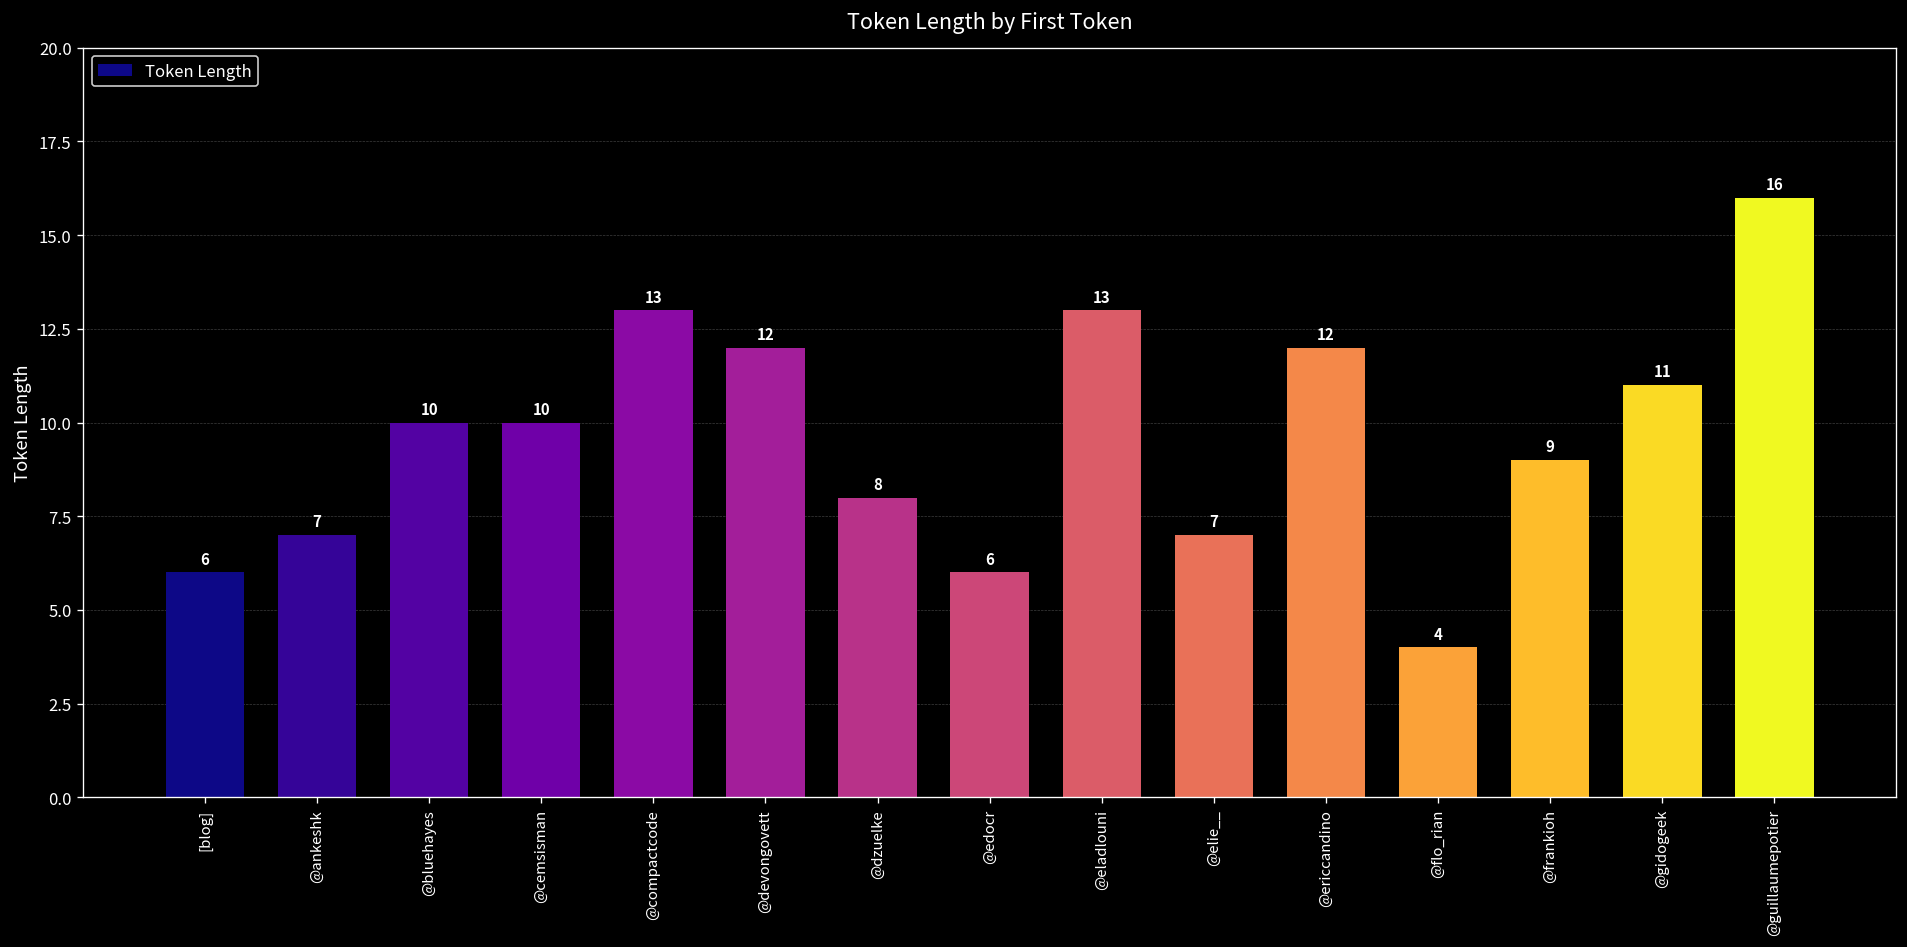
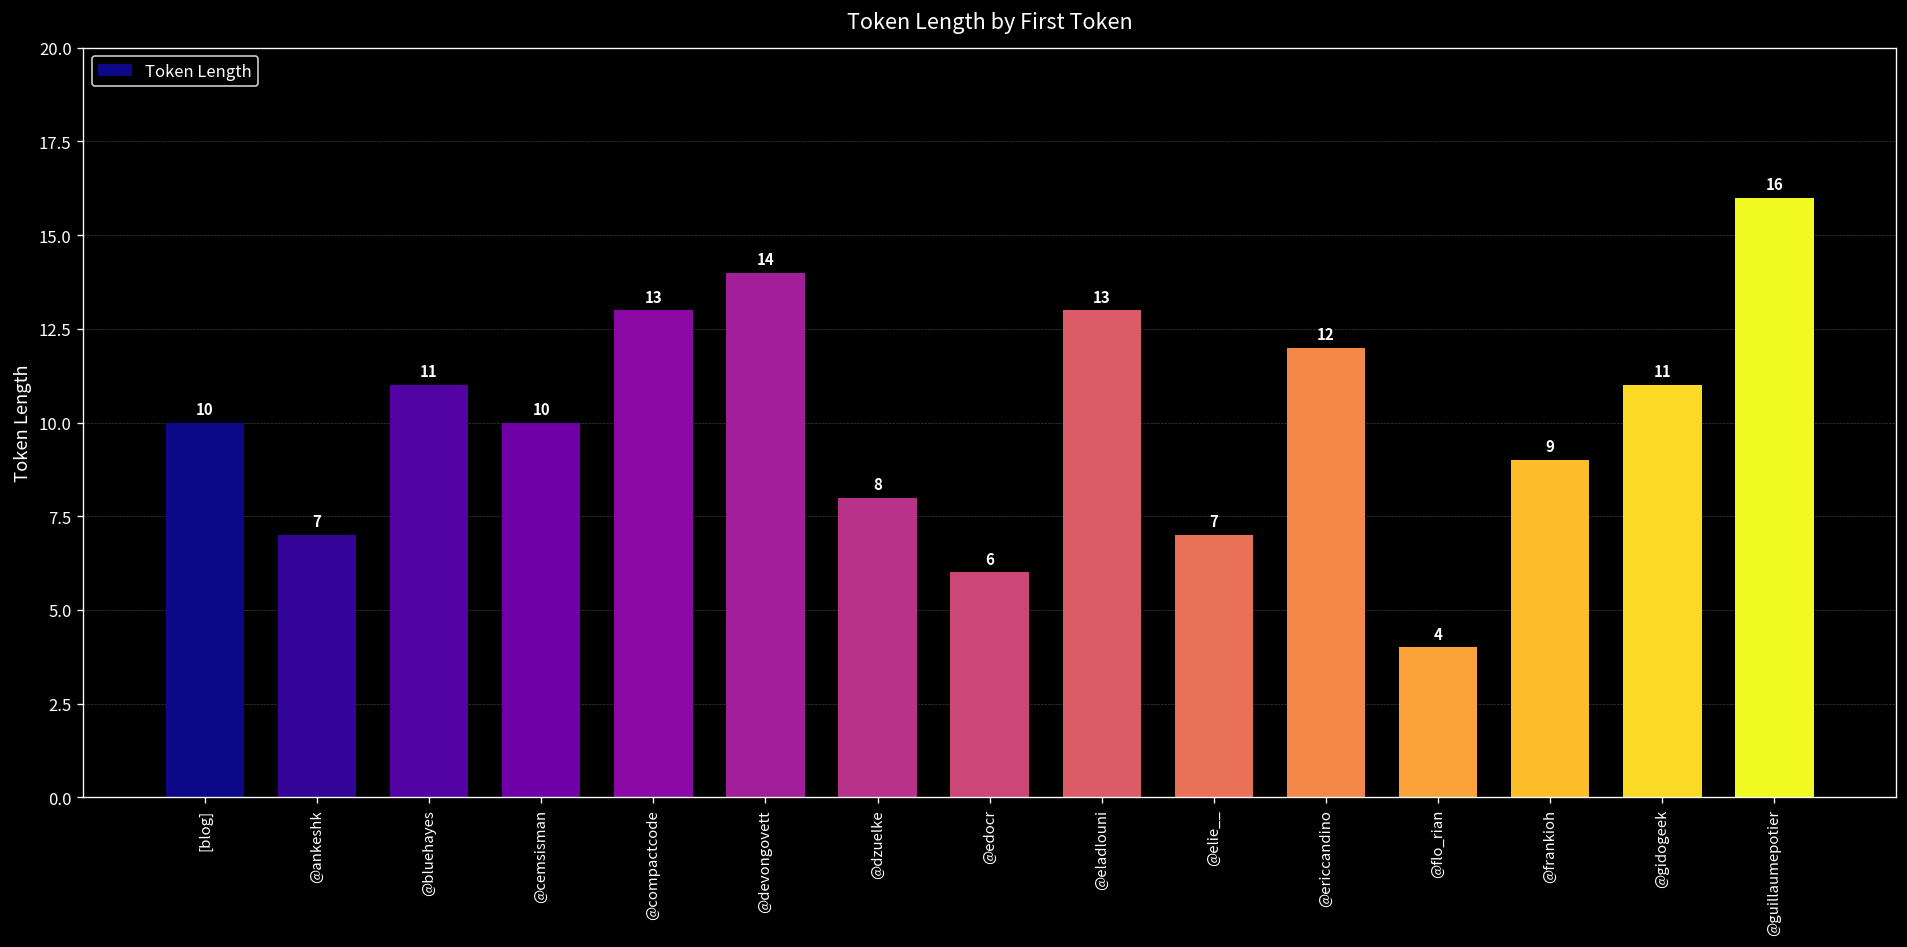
  {
-   "[blog]": 6,
+   "[blog]": 10,
    "@ankeshk": 7,
-   "@bluehayes": 10,
+   "@bluehayes": 11,
    "@cemsisman": 10,
    "@compactcode": 13,
-   "@devongovett": 12,
+   "@devongovett": 14,
    "@dzuelke": 8,
    "@edocr": 6,
    "@eladlouni": 13,
    "@elie__": 7,
    "@ericcandino": 12,
    "@flo_rian": 4,
    "@frankioh": 9,
    "@gidogeek": 11,
    "@guillaumepotier": 16
  }
